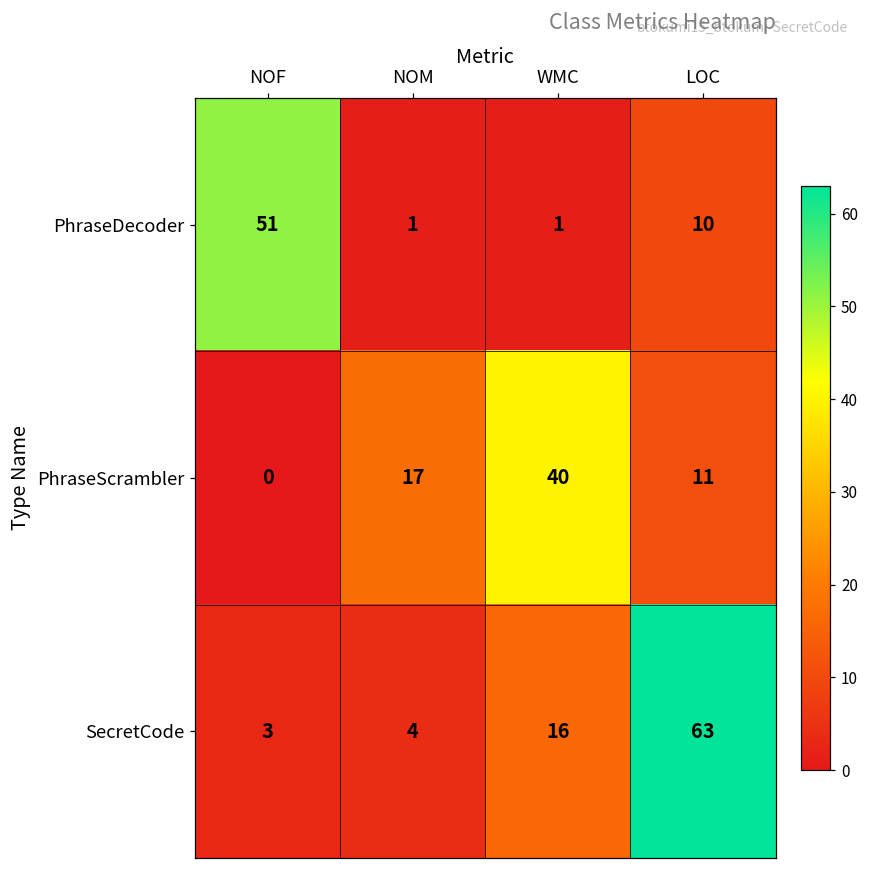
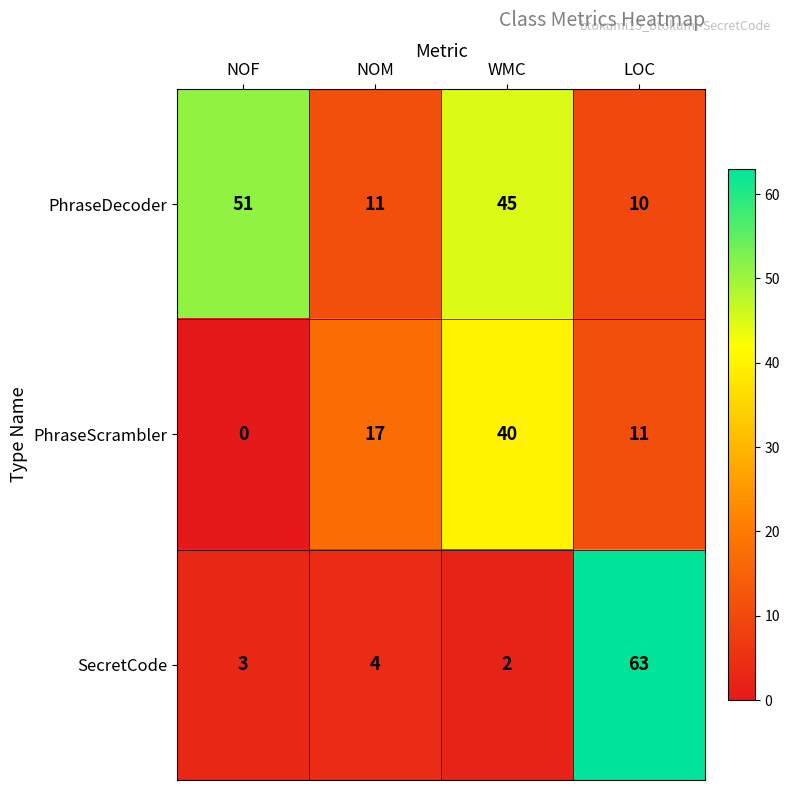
  {
    "PhraseDecoder": {
      "NOF": 51,
-     "NOM": 1,
-     "WMC": 1,
+     "NOM": 11,
+     "WMC": 45,
      "LOC": 10
    },
    "PhraseScrambler": {
      "NOF": 0,
      "NOM": 17,
      "WMC": 40,
      "LOC": 11
    },
    "SecretCode": {
      "NOF": 3,
      "NOM": 4,
-     "WMC": 16,
+     "WMC": 2,
      "LOC": 63
    }
  }
